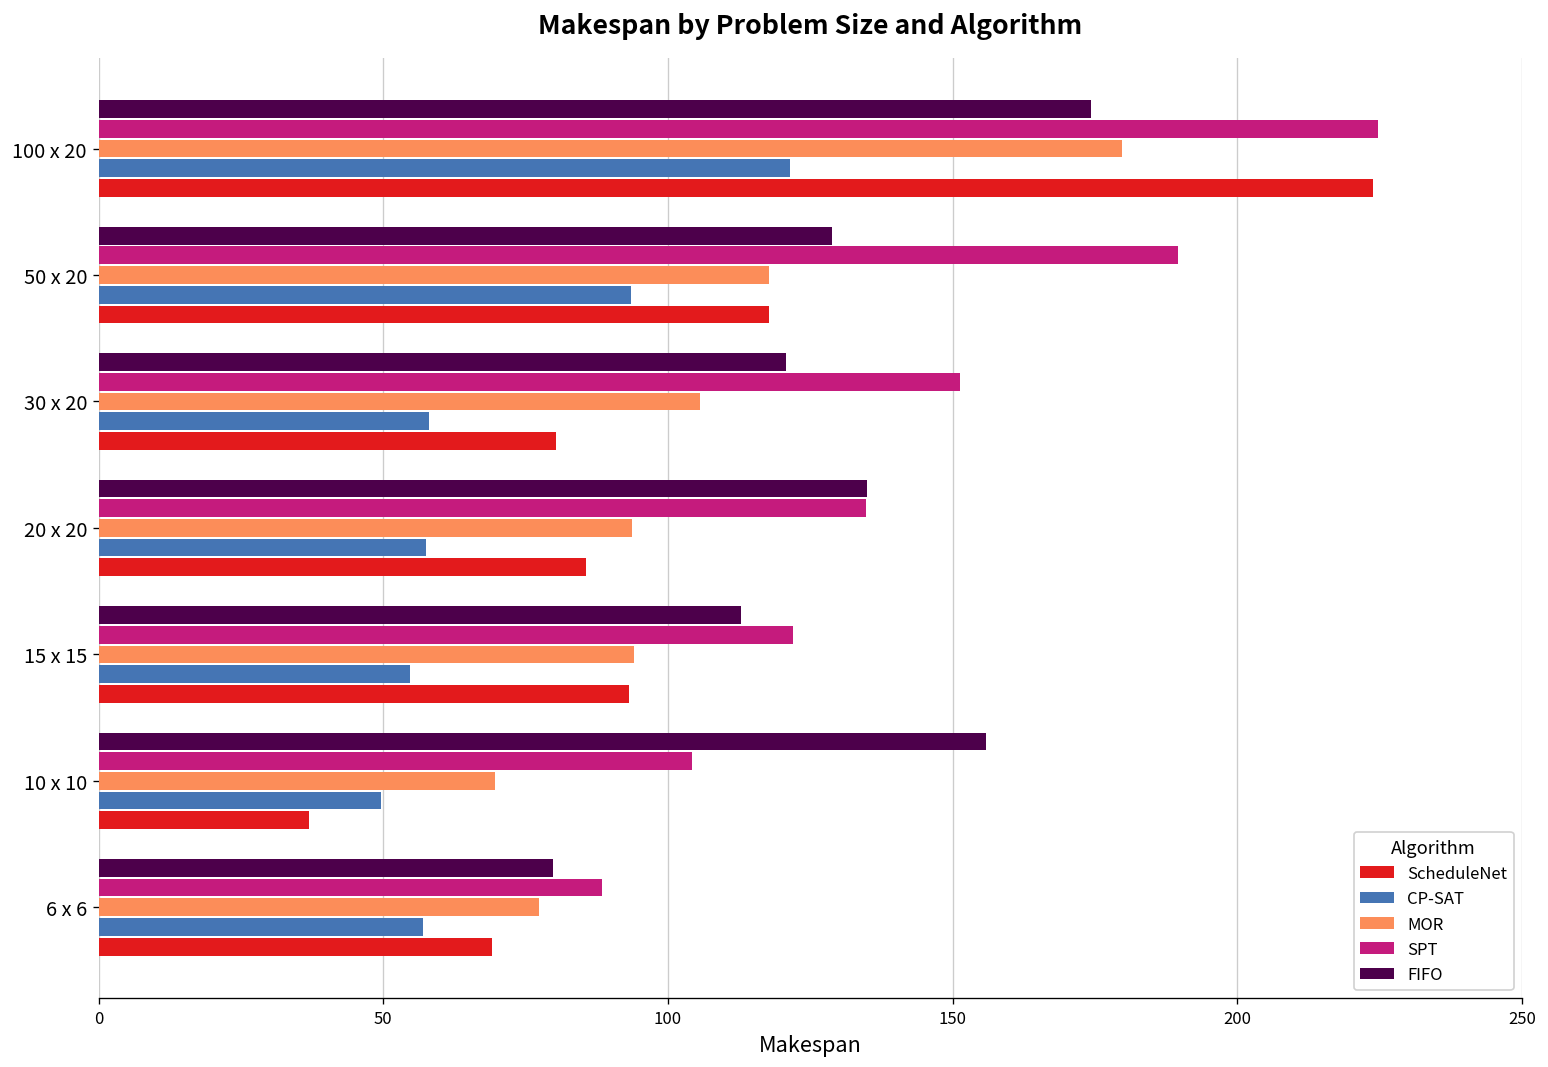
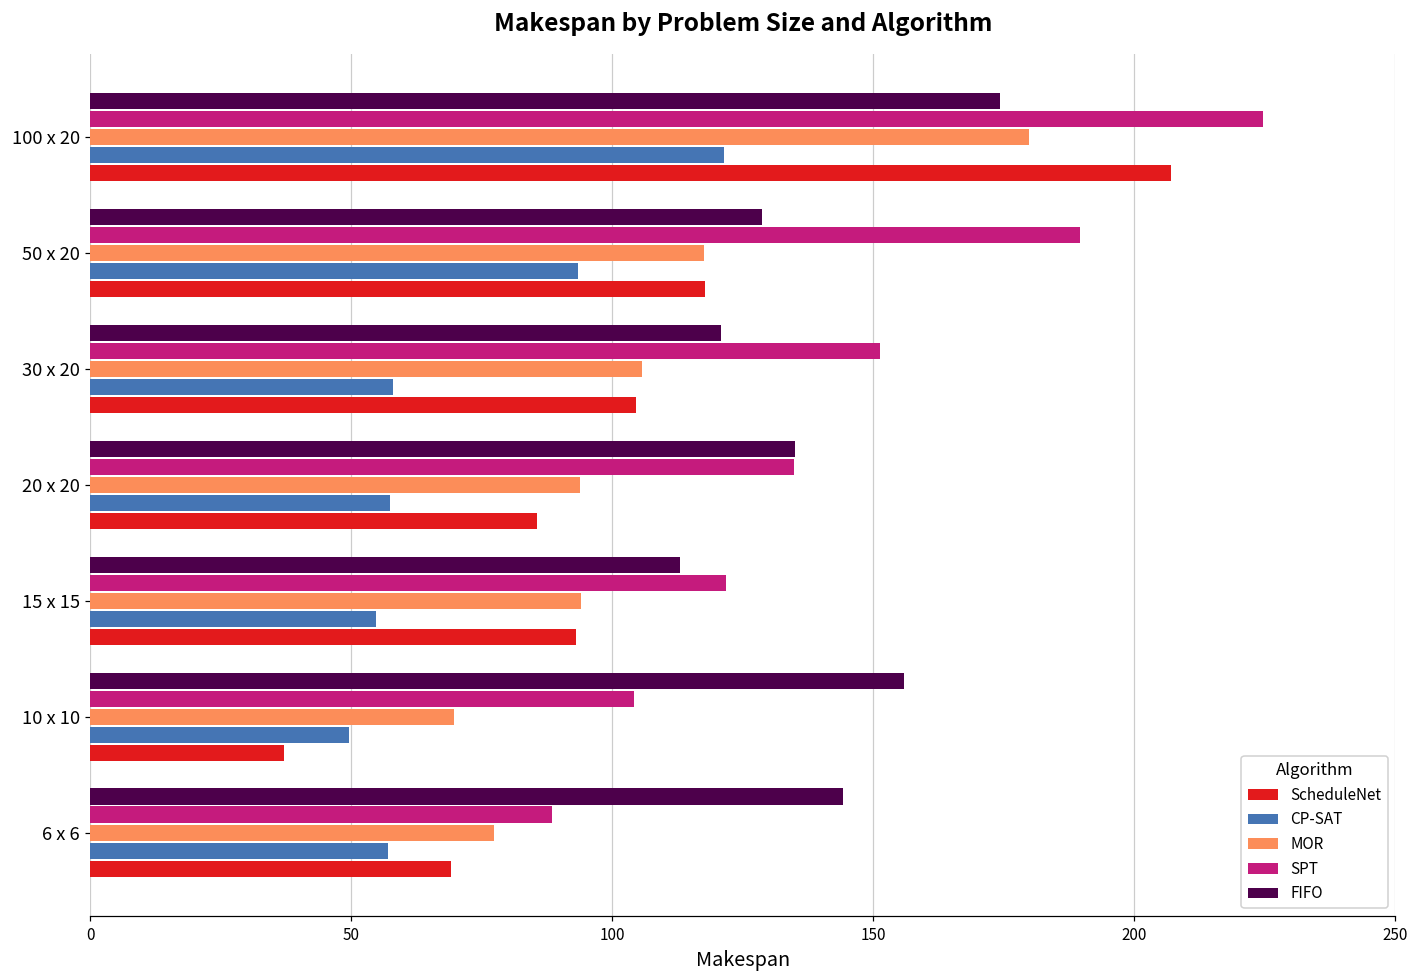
  {
    "ScheduleNet": {
-     "100 x 20": 224,
+     "100 x 20": 207,
      "50 x 20": 118,
-     "30 x 20": 80,
+     "30 x 20": 104,
      "20 x 20": 86,
      "15 x 15": 93,
      "10 x 10": 37,
      "6 x 6": 69
    },
    "CP-SAT": {
      "100 x 20": 121,
      "50 x 20": 93,
      "30 x 20": 58,
      "20 x 20": 57,
      "15 x 15": 55,
      "10 x 10": 50,
      "6 x 6": 57
    },
    "MOR": {
      "100 x 20": 180,
      "50 x 20": 118,
      "30 x 20": 106,
      "20 x 20": 94,
      "15 x 15": 94,
      "10 x 10": 70,
      "6 x 6": 77
    },
    "SPT": {
      "100 x 20": 225,
      "50 x 20": 190,
      "30 x 20": 151,
      "20 x 20": 135,
      "15 x 15": 122,
      "10 x 10": 104,
      "6 x 6": 88
    },
    "FIFO": {
      "100 x 20": 174,
      "50 x 20": 129,
      "30 x 20": 121,
      "20 x 20": 135,
      "15 x 15": 113,
      "10 x 10": 156,
-     "6 x 6": 80
+     "6 x 6": 144
    }
  }
